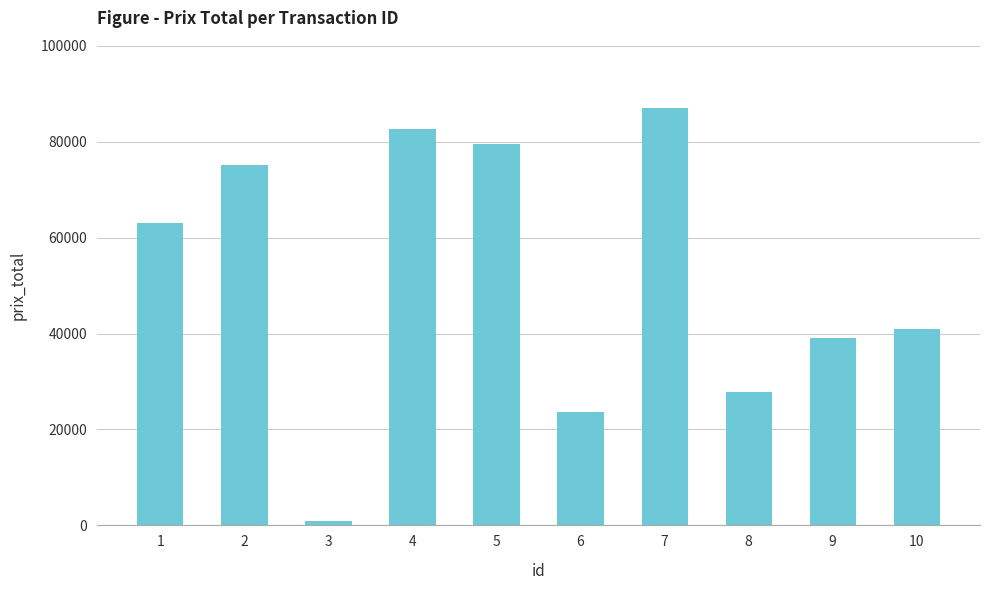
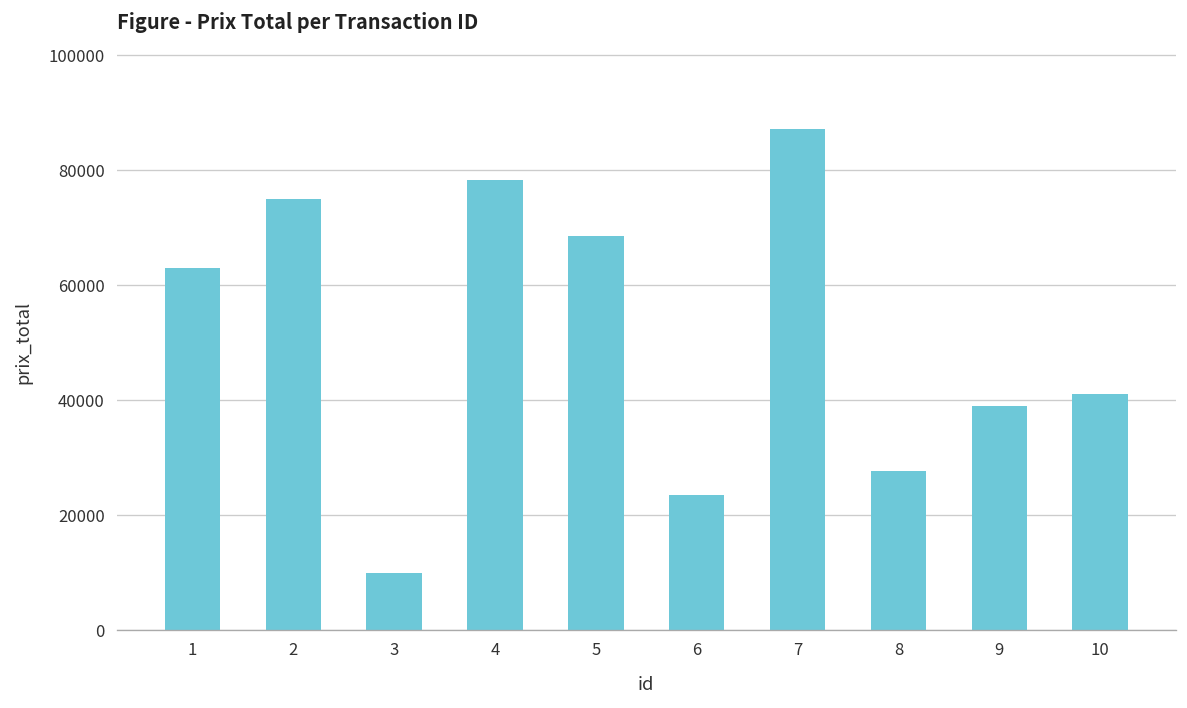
  {
    "1": 63000,
    "2": 75000,
-   "3": 1000,
-   "4": 83000,
-   "5": 79000,
+   "3": 10000,
+   "4": 78000,
+   "5": 69000,
    "6": 24000,
    "7": 87000,
    "8": 28000,
    "9": 39000,
    "10": 41000
  }
